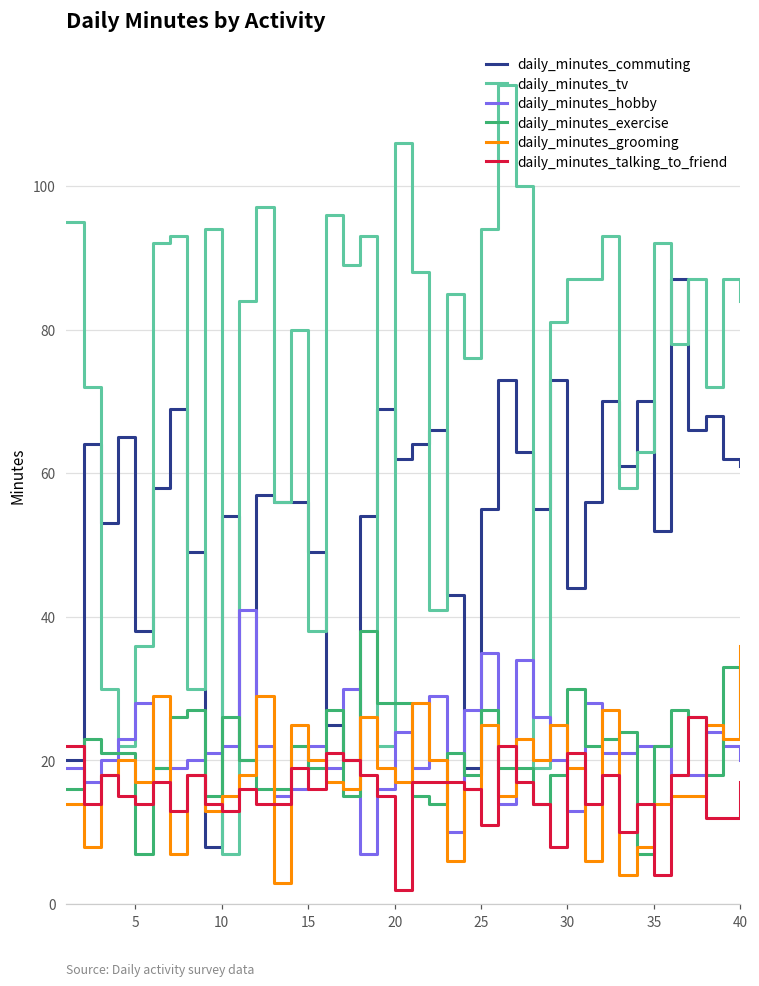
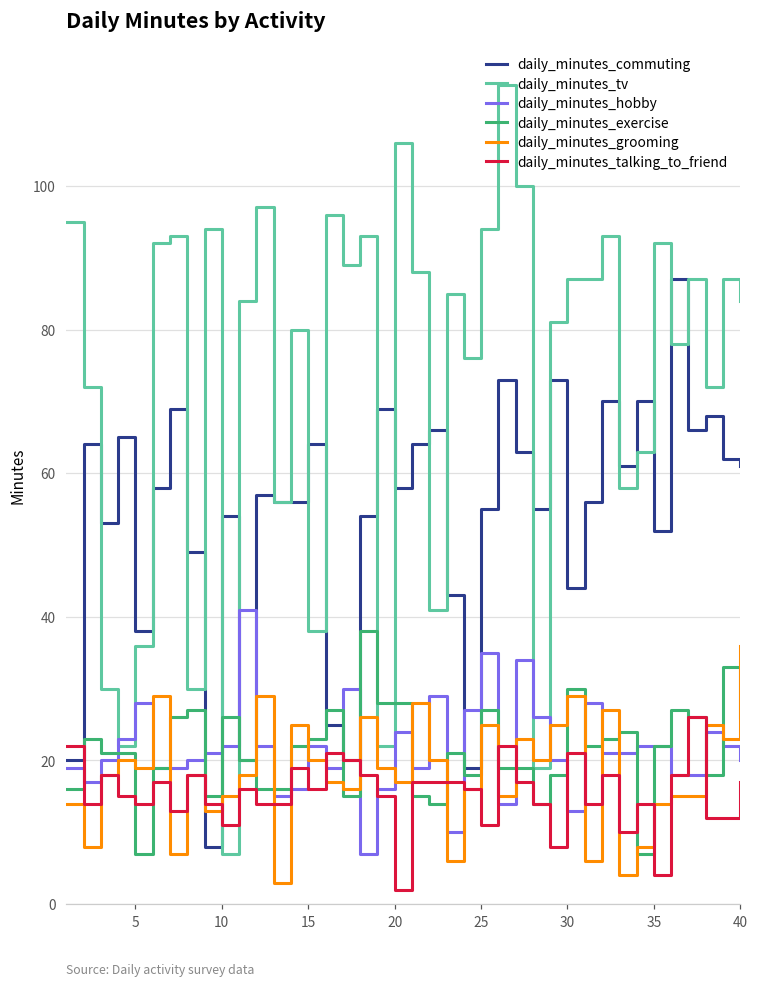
  {
    "daily_minutes_commuting": {
      "5": 38,
      "10": 54,
-     "15": 49,
-     "20": 62,
+     "15": 64,
+     "20": 58,
      "25": 55,
      "30": 44,
      "35": 52,
      "40": 61
    },
    "daily_minutes_tv": {
      "5": 36,
      "10": 7,
      "15": 38,
      "20": 106,
      "25": 94,
      "30": 87,
      "35": 92,
      "40": 84
    },
    "daily_minutes_hobby": {
      "5": 28,
      "10": 22,
      "15": 22,
      "20": 24,
      "25": 35,
      "30": 13,
      "40": 20
    },
    "daily_minutes_exercise": {
      "5": 7,
      "10": 26,
-     "15": 19,
+     "15": 23,
      "20": 28,
      "25": 27,
      "30": 30,
      "40": 26
    },
    "daily_minutes_grooming": {
-     "5": 17,
+     "5": 19,
      "10": 15,
      "15": 20,
      "20": 17,
      "25": 25,
-     "30": 19,
+     "30": 29,
      "35": 14,
      "40": 36
    },
    "daily_minutes_talking_to_friend": {
      "5": 14,
-     "10": 13,
+     "10": 11,
      "15": 16,
      "20": 2,
      "25": 11,
      "30": 21,
      "35": 4,
      "40": 17
    }
  }
